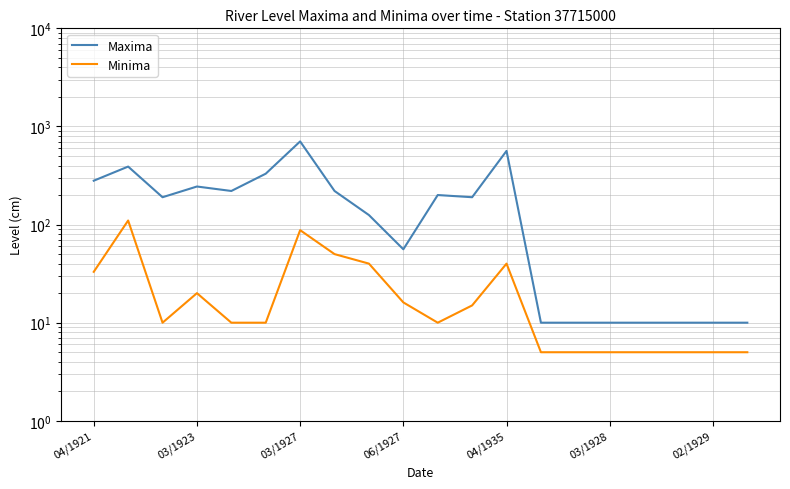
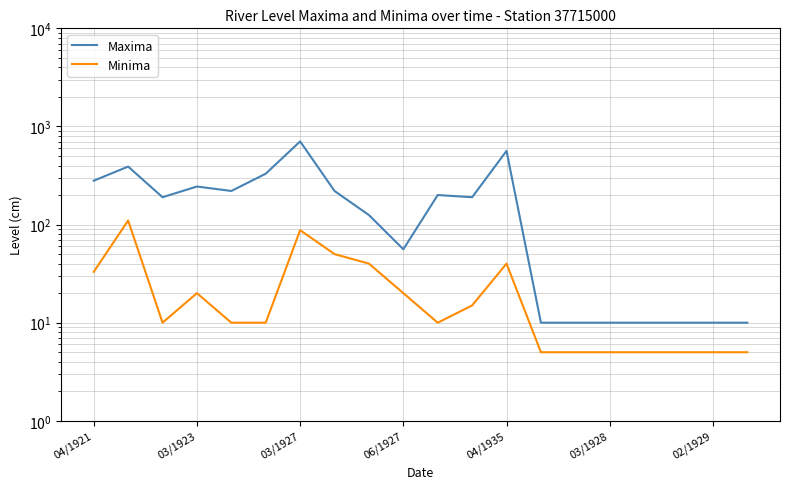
  {
    "Maxima": {
      "04/1921": 280,
      "03/1923": 240,
      "03/1927": 700,
      "06/1927": 60,
      "04/1935": 600,
      "03/1928": 10,
      "02/1929": 10
    },
    "Minima": {
      "04/1921": 33,
      "03/1923": 20,
      "03/1927": 90,
-     "06/1927": 16,
+     "06/1927": 20,
      "04/1935": 40,
      "03/1928": 5,
      "02/1929": 5
    }
  }
